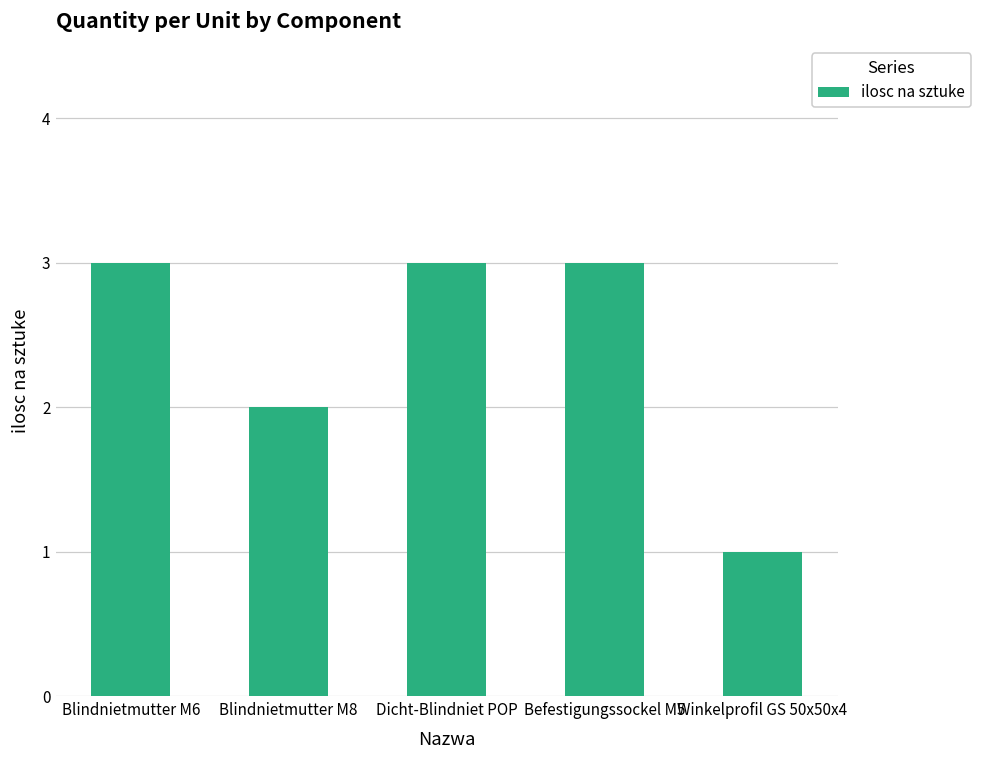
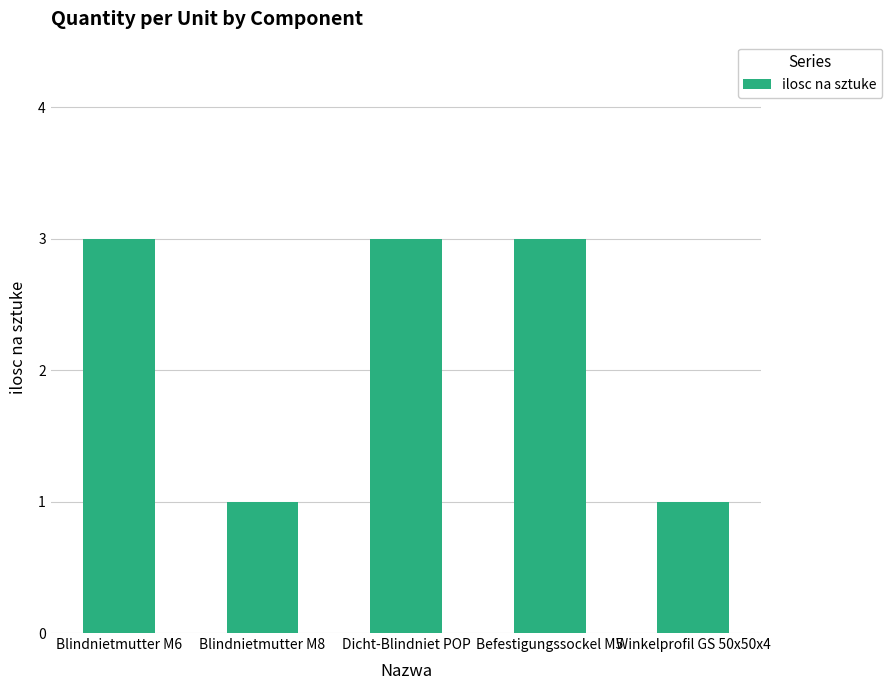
  {
    "Blindnietmutter M6": 3,
-   "Blindnietmutter M8": 2,
+   "Blindnietmutter M8": 1,
    "Dicht-Blindniet POP": 3,
    "Befestigungssockel M5": 3,
    "Winkelprofil GS 50x50x4": 1
  }
